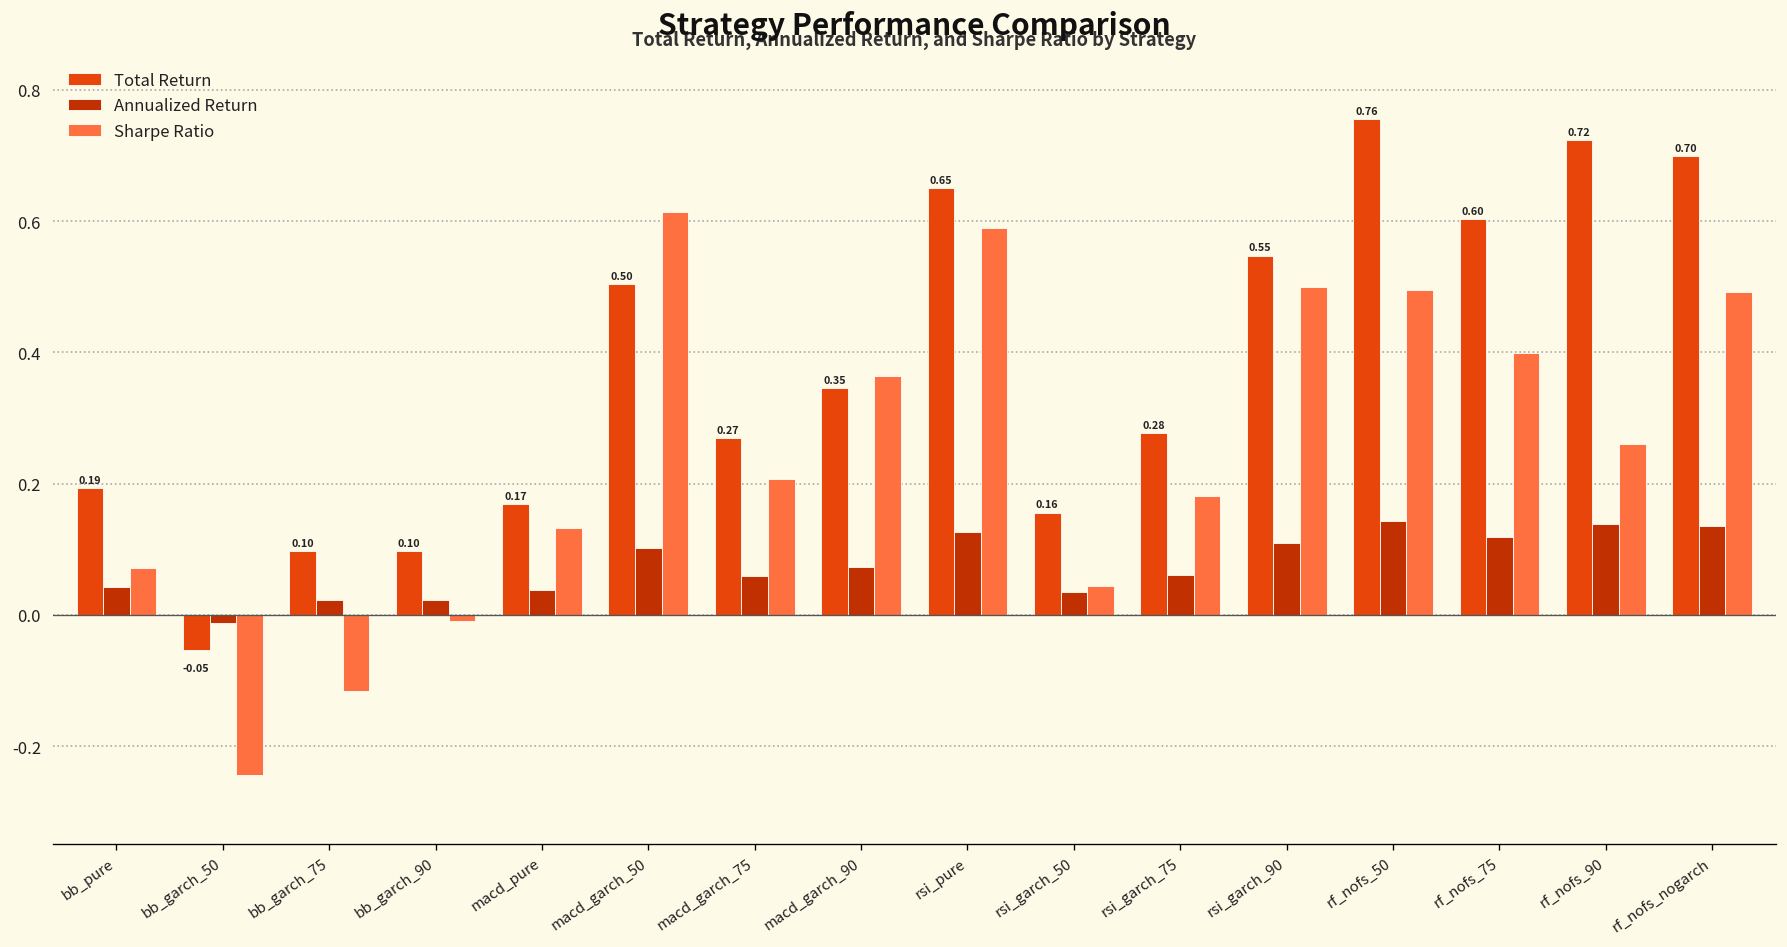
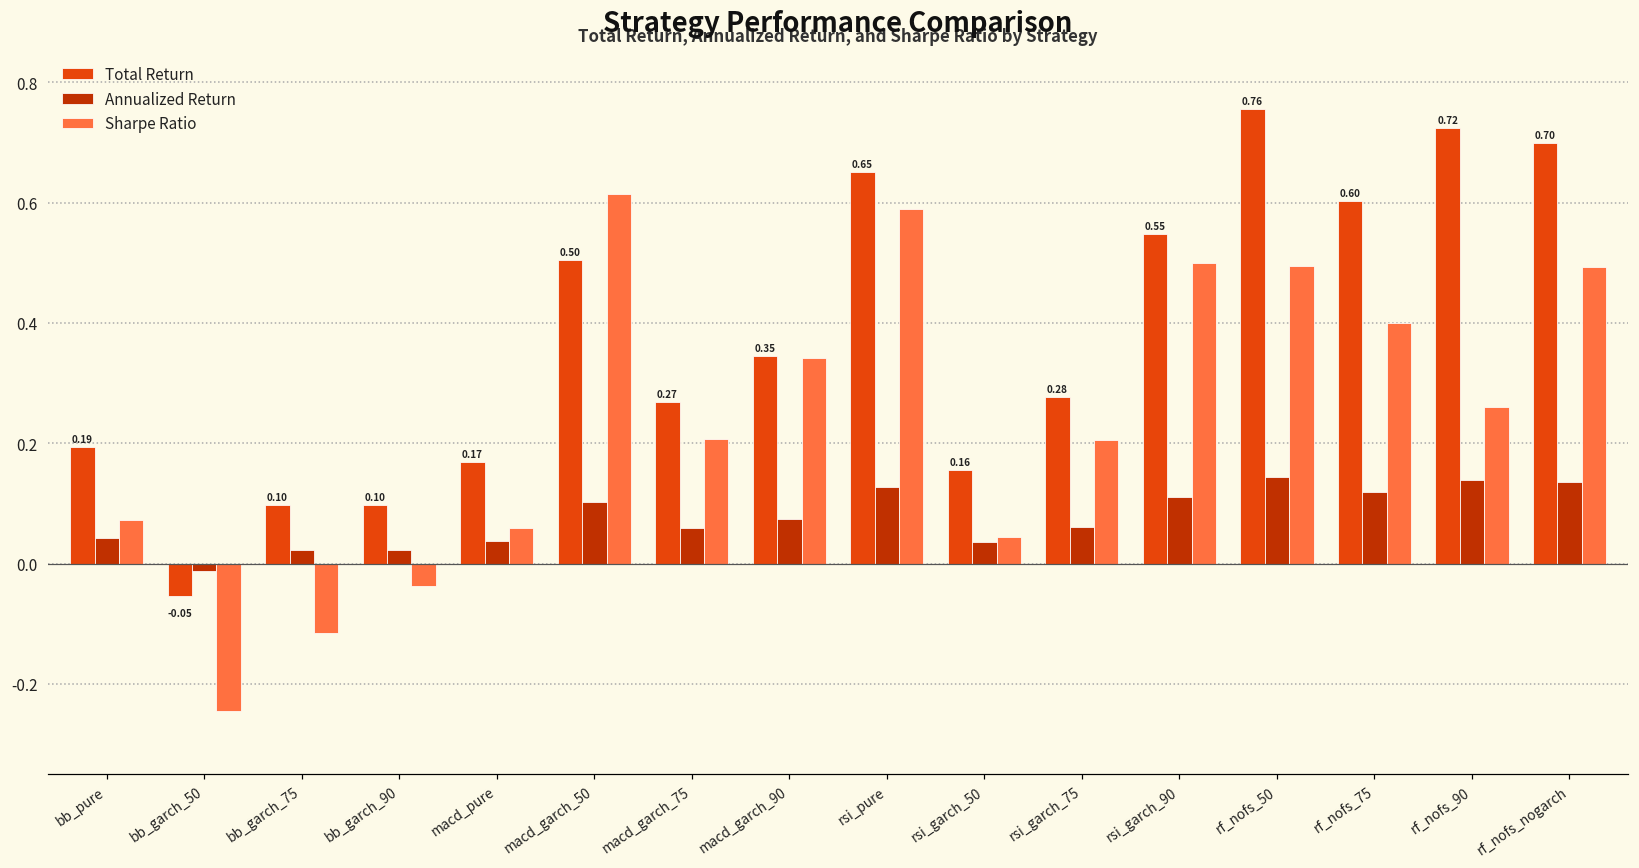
  {
    "Sharpe Ratio": {
      "bb_pure": 0.07,
      "bb_garch_50": -0.24,
      "bb_garch_75": -0.12,
-     "bb_garch_90": -0.01,
-     "macd_pure": 0.13,
+     "bb_garch_90": -0.04,
+     "macd_pure": 0.06,
      "macd_garch_50": 0.61,
      "macd_garch_75": 0.21,
-     "macd_garch_90": 0.36,
+     "macd_garch_90": 0.34,
      "rsi_pure": 0.59,
      "rsi_garch_50": 0.04,
-     "rsi_garch_75": 0.18,
+     "rsi_garch_75": 0.21,
      "rsi_garch_90": 0.50,
      "rf_nofs_50": 0.49,
      "rf_nofs_75": 0.40,
      "rf_nofs_90": 0.26,
      "rf_nofs_nogarch": 0.49
    }
  }
